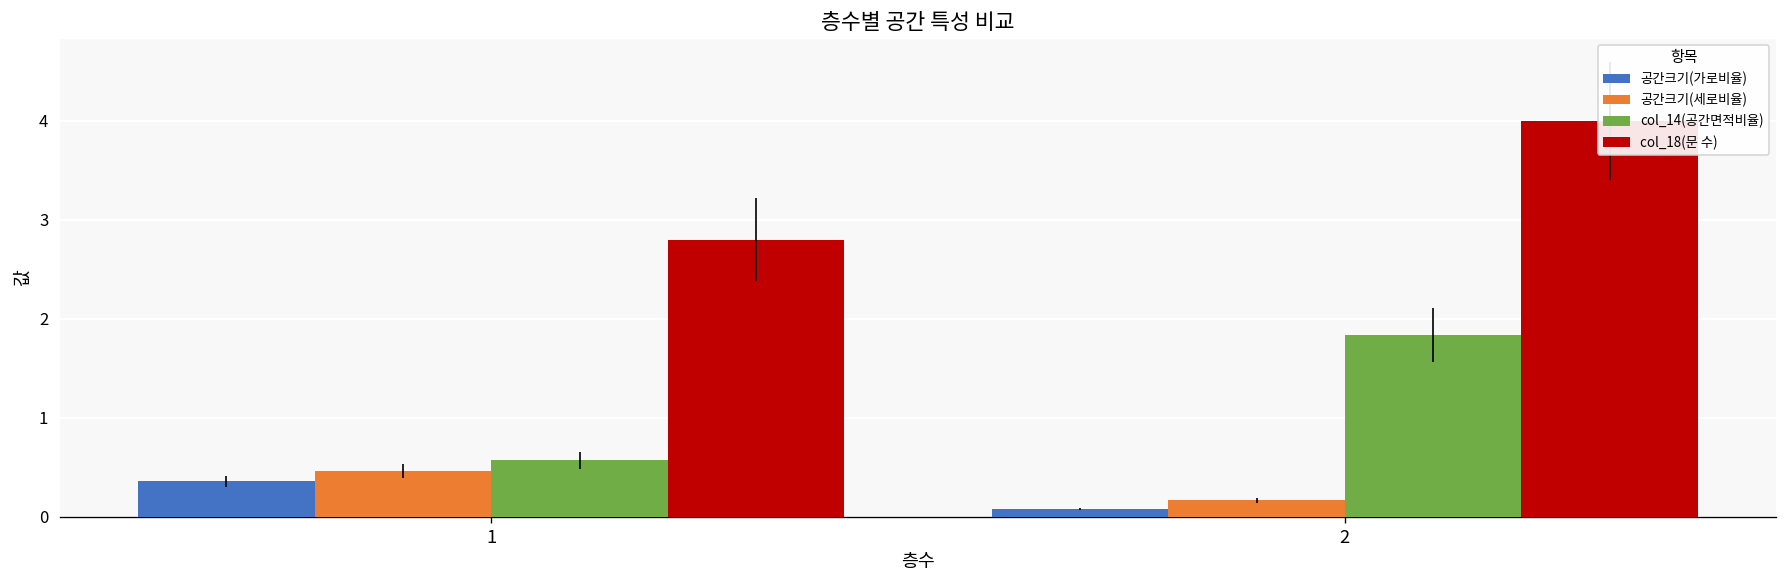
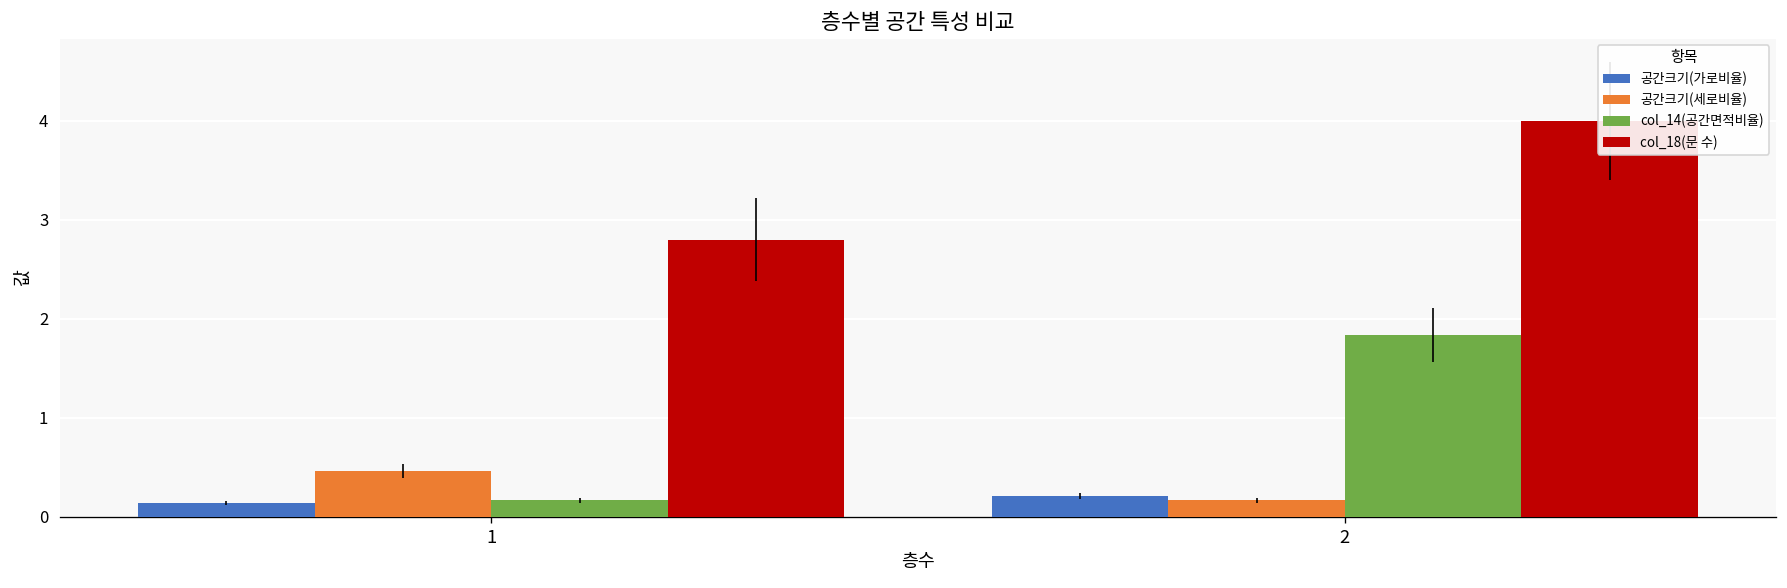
  {
    "공간크기(가로비율)": {
-     "1": 0.4,
-     "2": 0.1
+     "1": 0.1,
+     "2": 0.2
    },
    "공간크기(세로비율)": {
      "1": 0.5,
      "2": 0.2
    },
    "col_14(공간면적비율)": {
-     "1": 0.6,
+     "1": 0.2,
      "2": 1.8
    },
    "col_18(문 수)": {
      "1": 2.8
    }
  }
